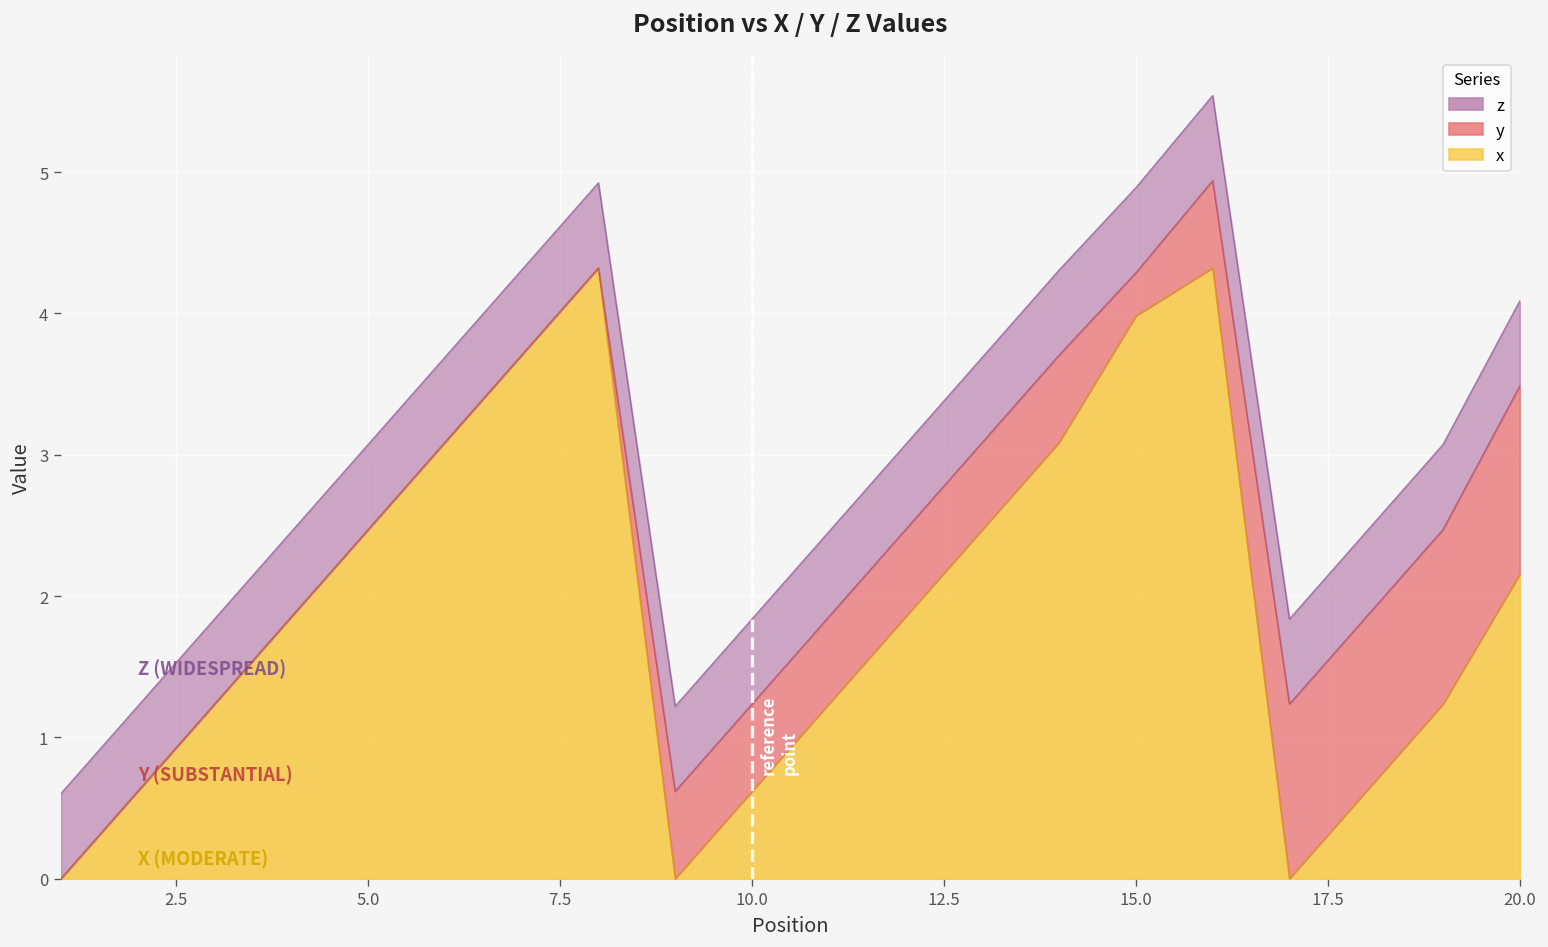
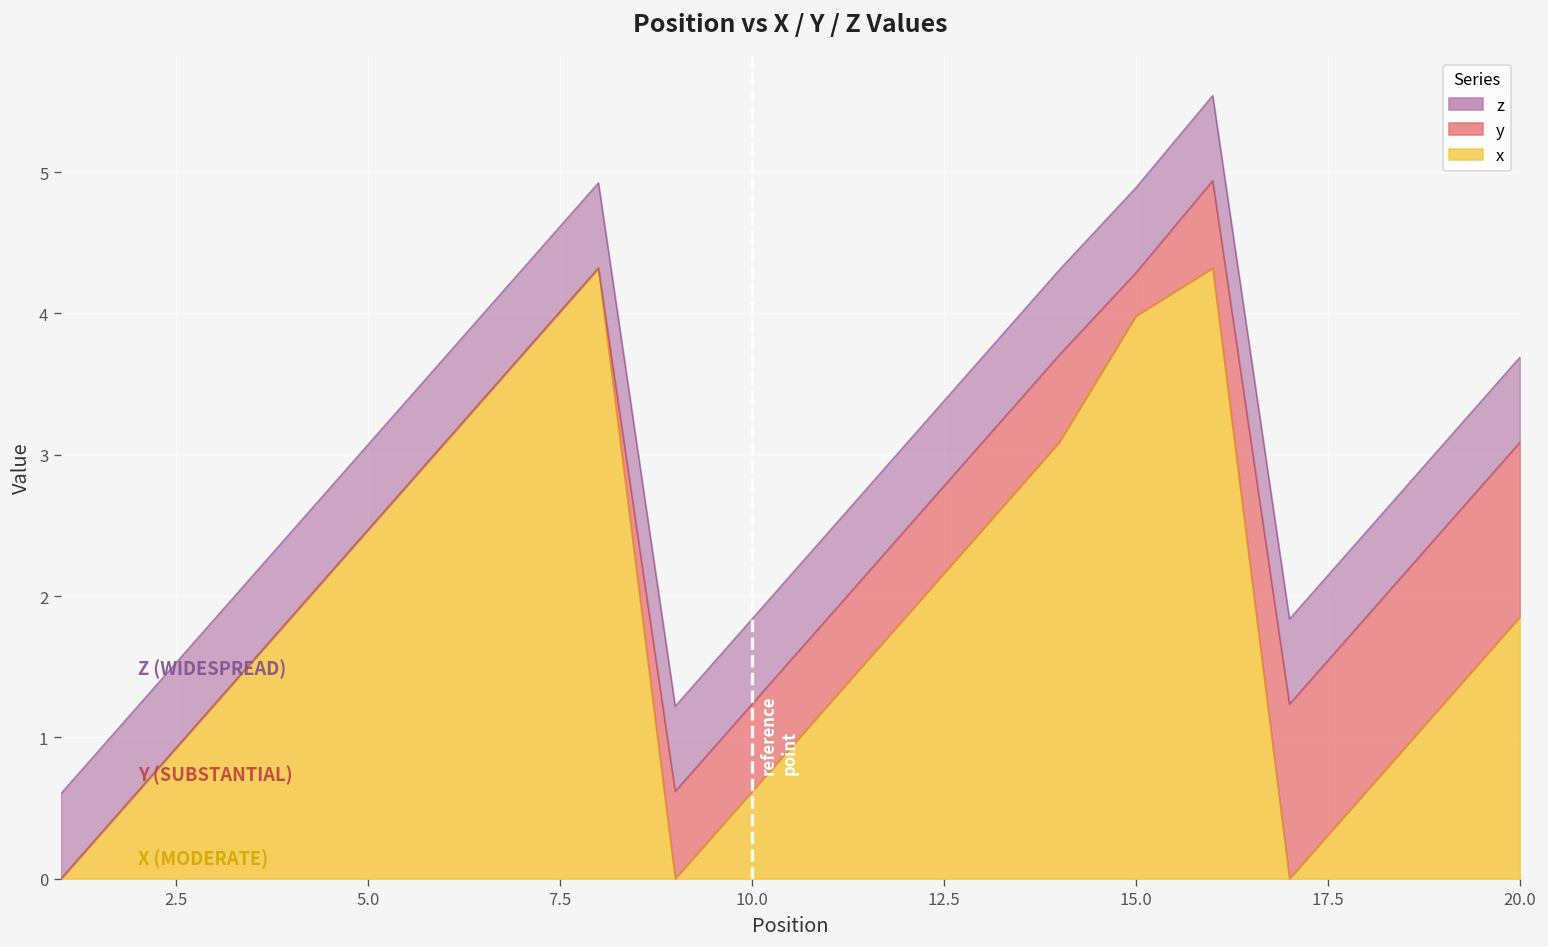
  {
    "x": {
      "10.0": 0.62,
      "15.0": 3.98,
-     "20.0": 2.15
+     "20.0": 1.85
    },
    "y": {
      "10.0": 0.62,
      "15.0": 0.31,
-     "20.0": 1.33
+     "20.0": 1.24
    },
    "z": {
      "5.0": 0.60,
      "10.0": 0.60,
      "15.0": 0.60,
      "20.0": 0.60
    }
  }
